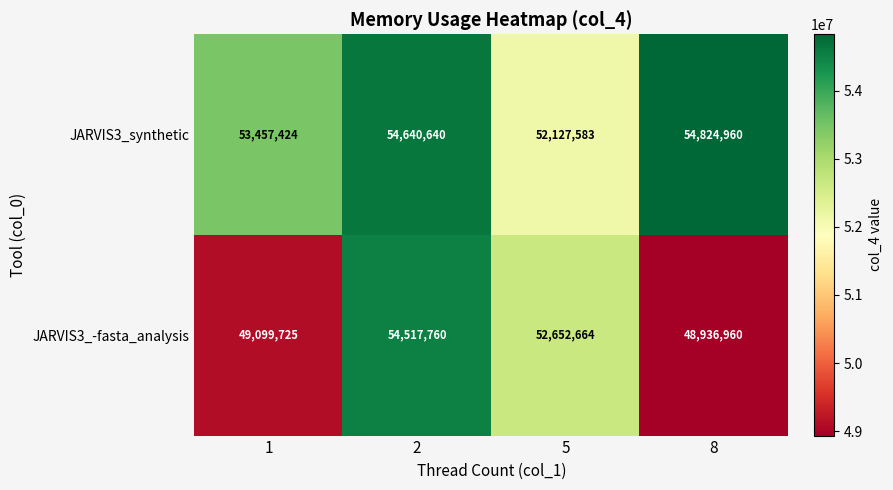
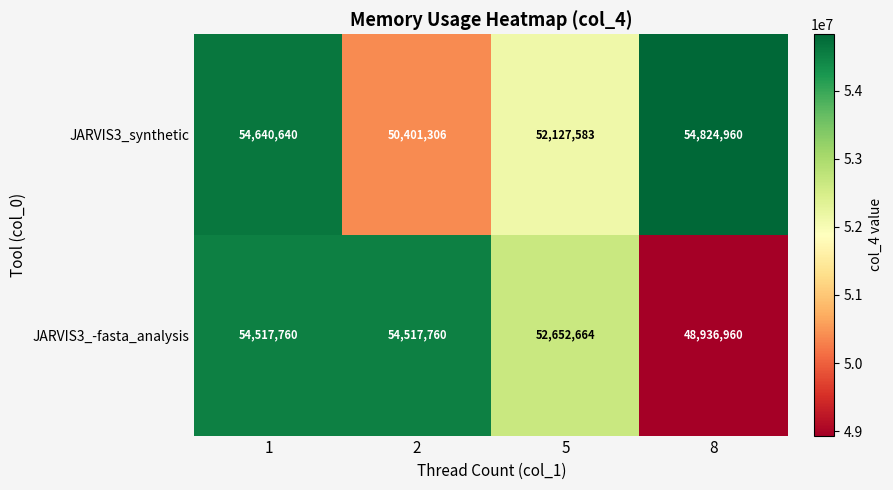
  {
    "JARVIS3_synthetic": {
-     "1": "53,457,424",
-     "2": "54,640,640",
+     "1": "54,640,640",
+     "2": "50,401,306",
      "5": "52,127,583",
      "8": "54,824,960"
    },
    "JARVIS3_-fasta_analysis": {
-     "1": "49,099,725",
+     "1": "54,517,760",
      "2": "54,517,760",
      "5": "52,652,664",
      "8": "48,936,960"
    }
  }
